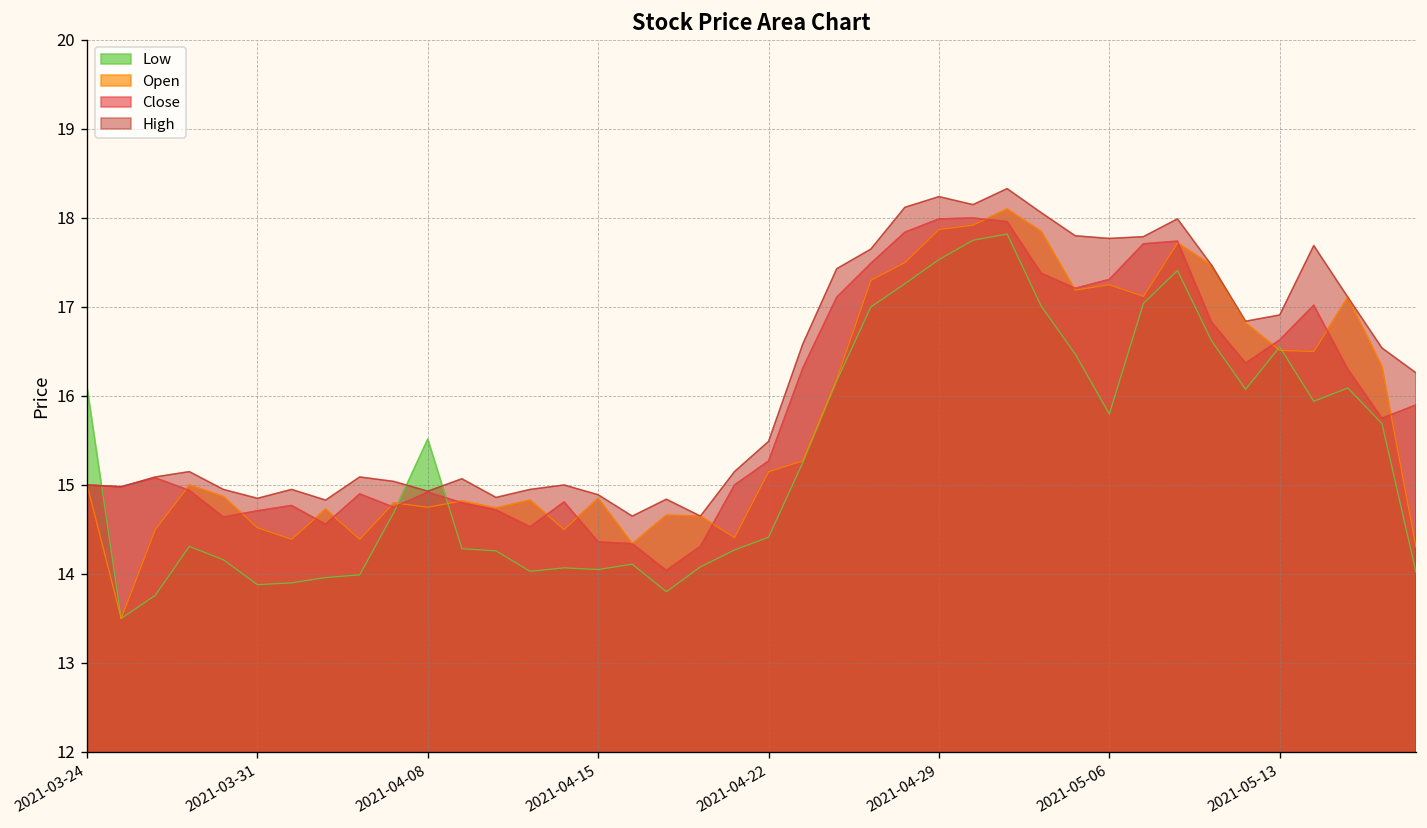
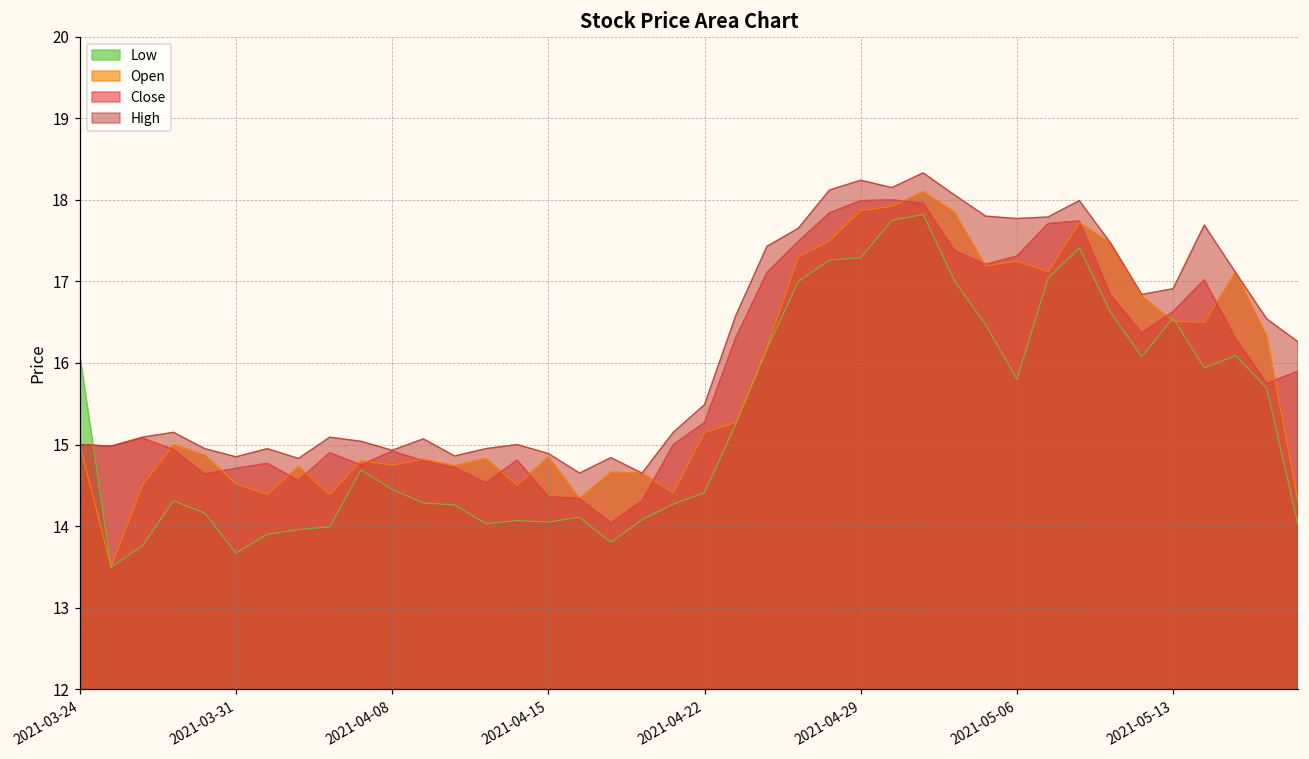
  {
    "Low": {
      "2021-03-24": 16.1,
-     "2021-03-31": 13.9,
-     "2021-04-08": 15.5,
+     "2021-03-31": 13.7,
+     "2021-04-08": 14.4,
      "2021-04-15": 14.1,
      "2021-04-22": 14.4,
-     "2021-04-29": 17.5,
+     "2021-04-29": 17.3,
      "2021-05-06": 15.8,
      "2021-05-13": 16.6
    },
    "Open": {
      "2021-03-31": 14.5,
      "2021-04-08": 14.8,
      "2021-04-15": 14.9,
      "2021-04-22": 15.1,
      "2021-04-29": 17.9,
      "2021-05-06": 17.3,
      "2021-05-13": 16.5
    }
  }
